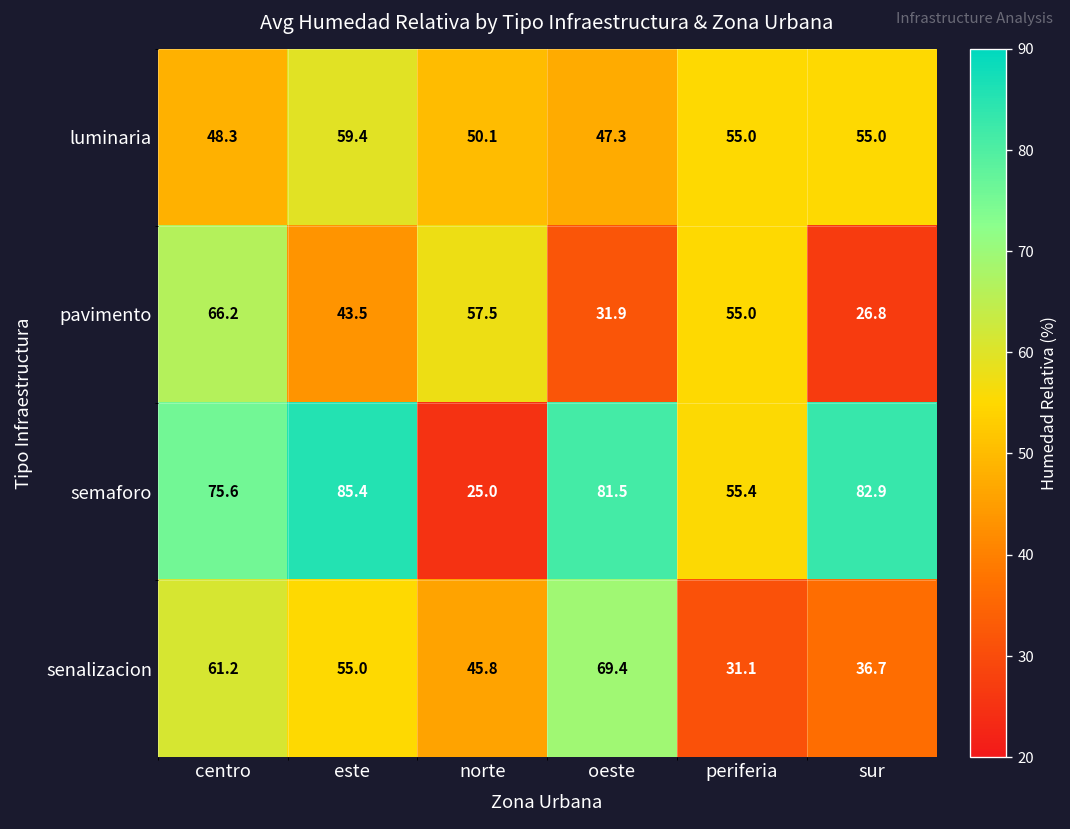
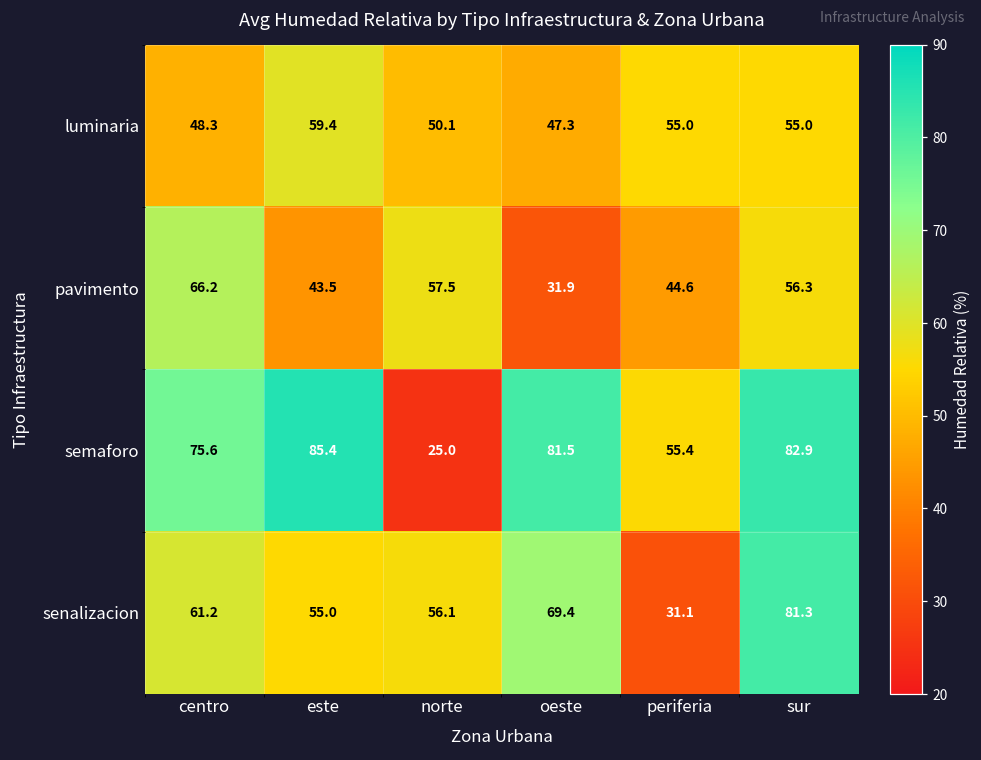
  {
    "luminaria": {
      "centro": 48.3,
      "este": 59.4,
      "norte": 50.1,
      "oeste": 47.3,
      "periferia": 55.0,
      "sur": 55.0
    },
    "pavimento": {
      "centro": 66.2,
      "este": 43.5,
      "norte": 57.5,
      "oeste": 31.9,
-     "periferia": 55.0,
-     "sur": 26.8
+     "periferia": 44.6,
+     "sur": 56.3
    },
    "semaforo": {
      "centro": 75.6,
      "este": 85.4,
      "norte": 25.0,
      "oeste": 81.5,
      "periferia": 55.4,
      "sur": 82.9
    },
    "senalizacion": {
      "centro": 61.2,
      "este": 55.0,
-     "norte": 45.8,
+     "norte": 56.1,
      "oeste": 69.4,
      "periferia": 31.1,
-     "sur": 36.7
+     "sur": 81.3
    }
  }
